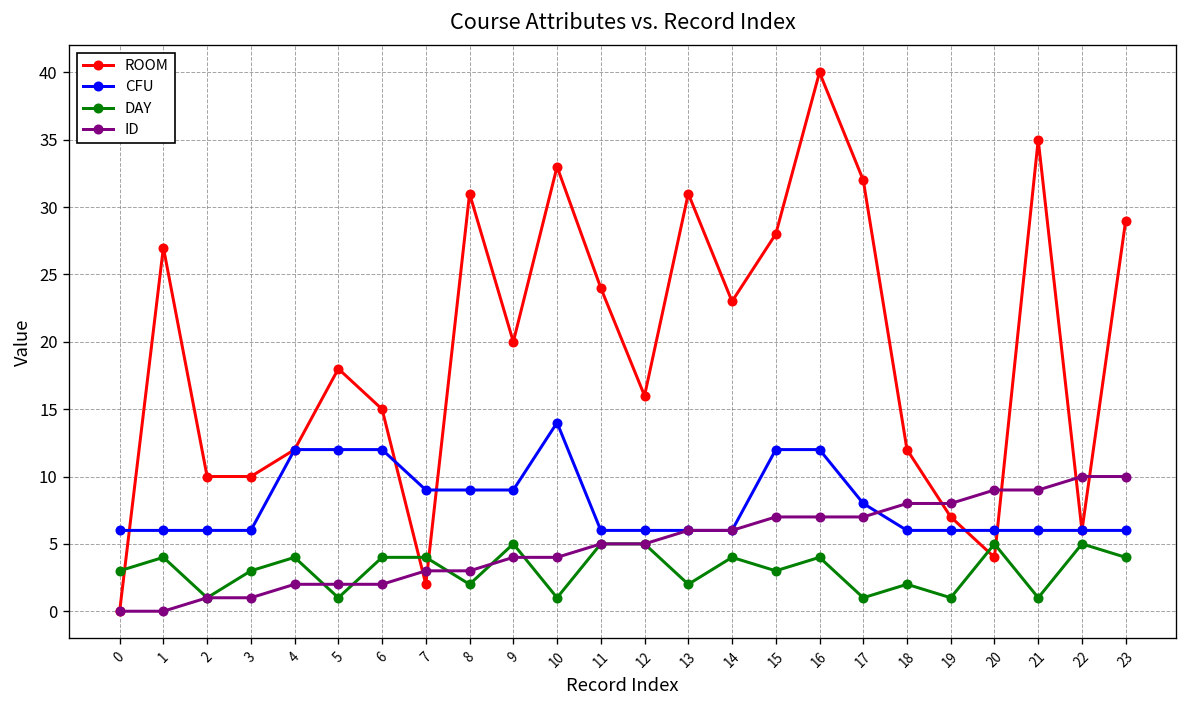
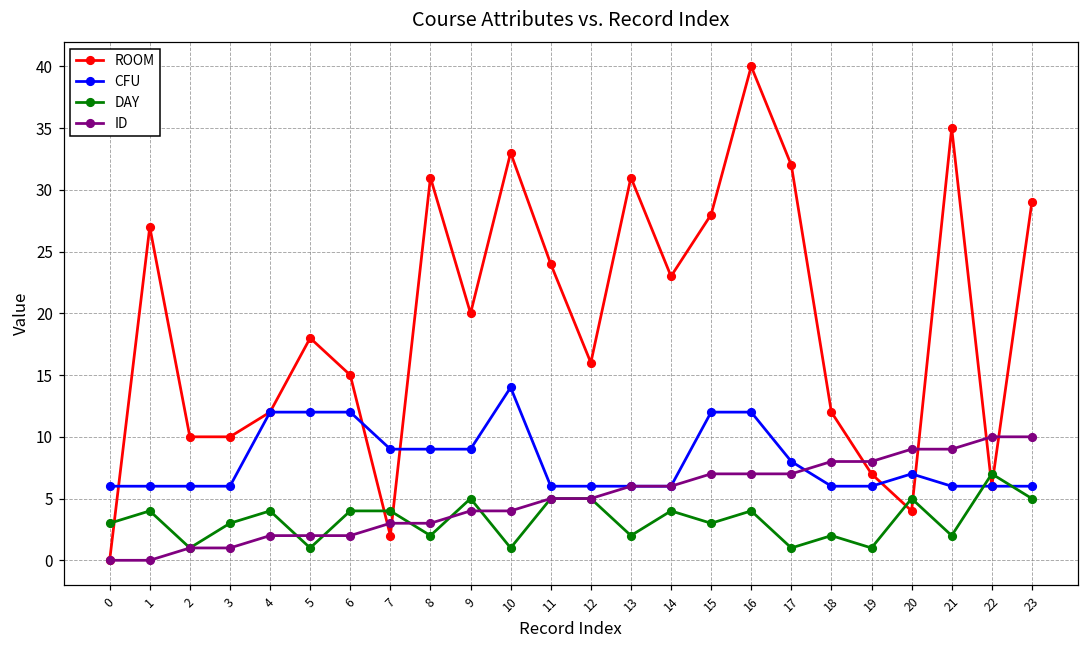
  {
    "ROOM": {
      "1": 27,
      "2": 10,
      "3": 10,
      "5": 18,
      "6": 15,
      "7": 2,
      "8": 31,
      "9": 20,
      "10": 33,
      "11": 24,
      "12": 16,
      "13": 31,
      "14": 23,
      "15": 28,
      "16": 40,
      "17": 32,
      "18": 12,
      "19": 7,
      "20": 4,
      "21": 35,
      "23": 29
    },
    "CFU": {
      "0": 6,
      "1": 6,
      "2": 6,
      "3": 6,
      "5": 12,
      "6": 12,
      "7": 9,
      "8": 9,
      "9": 9,
      "10": 14,
      "11": 6,
      "12": 6,
      "15": 12,
      "16": 12,
      "17": 8,
      "18": 6,
      "19": 6,
-     "20": 6,
+     "20": 7,
      "21": 6,
      "23": 6
    },
    "DAY": {
      "0": 3,
      "1": 4,
      "3": 3,
      "4": 4,
      "5": 1,
      "6": 4,
      "7": 4,
      "8": 2,
      "9": 5,
      "10": 1,
      "13": 2,
      "14": 4,
      "15": 3,
      "16": 4,
      "17": 1,
      "18": 2,
      "19": 1,
      "20": 5,
-     "21": 1,
-     "22": 5,
-     "23": 4
+     "21": 2,
+     "22": 7,
+     "23": 5
    },
    "ID": {
      "1": 0,
      "3": 1,
      "4": 2,
      "5": 2,
      "6": 2,
      "7": 3,
      "8": 3,
      "9": 4,
      "10": 4,
      "15": 7,
      "16": 7,
      "17": 7,
      "18": 8,
      "19": 8,
      "20": 9,
      "21": 9,
      "22": 10,
      "23": 10
    }
  }
